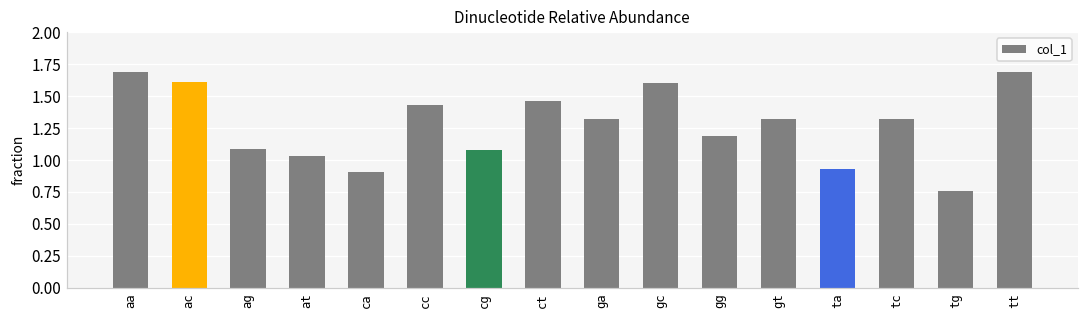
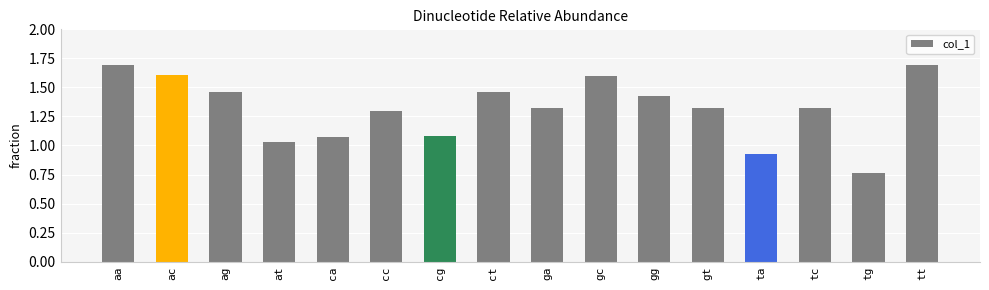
  {
    "aa": 1.69,
    "ac": 1.61,
-   "ag": 1.09,
+   "ag": 1.46,
    "at": 1.03,
-   "ca": 0.91,
-   "cc": 1.43,
+   "ca": 1.07,
+   "cc": 1.30,
    "cg": 1.08,
    "ct": 1.46,
    "ga": 1.32,
    "gc": 1.60,
-   "gg": 1.19,
+   "gg": 1.43,
    "gt": 1.32,
    "ta": 0.93,
    "tc": 1.32,
    "tg": 0.76,
    "tt": 1.69
  }
